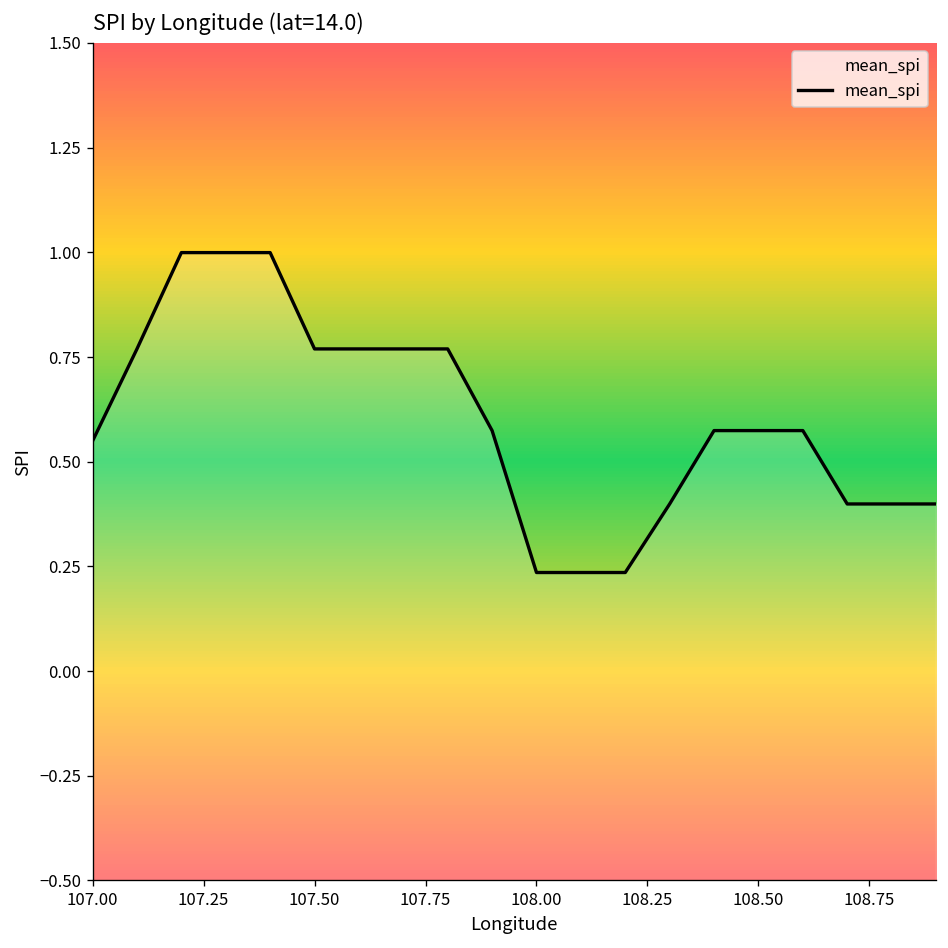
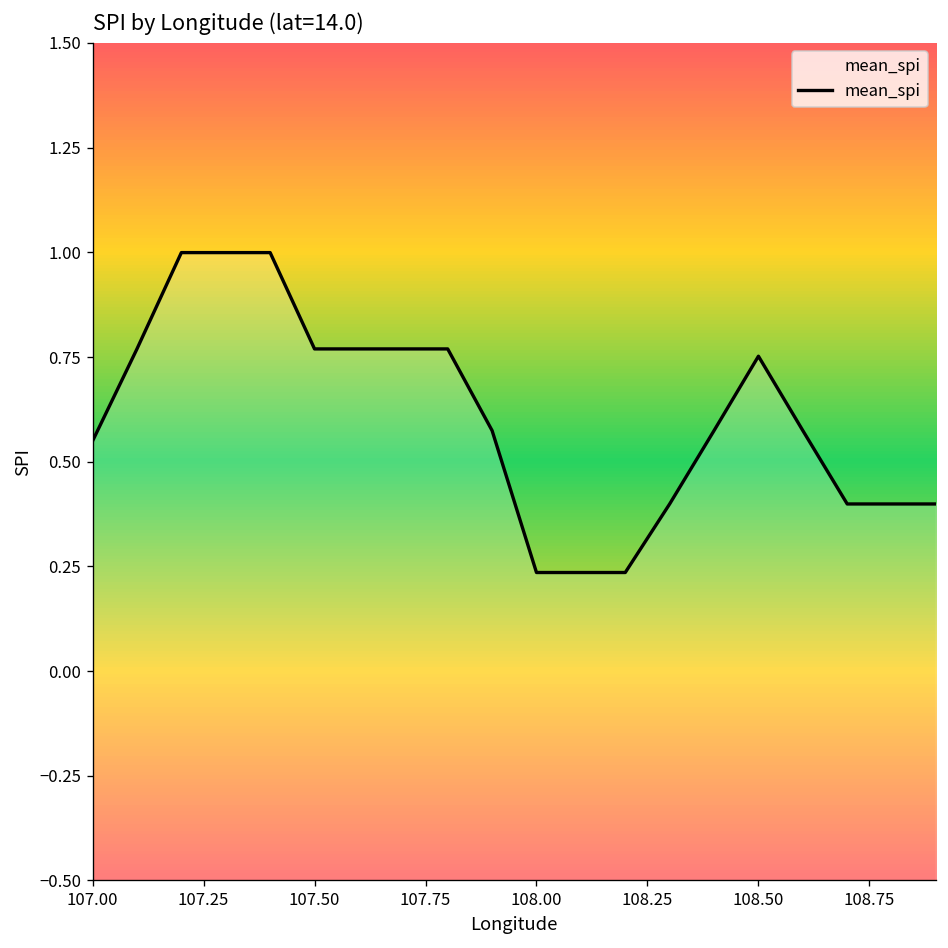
  {
    "107.00": 0.55,
    "107.50": 0.77,
    "108.00": 0.24,
-   "108.50": 0.57
+   "108.50": 0.75
  }
